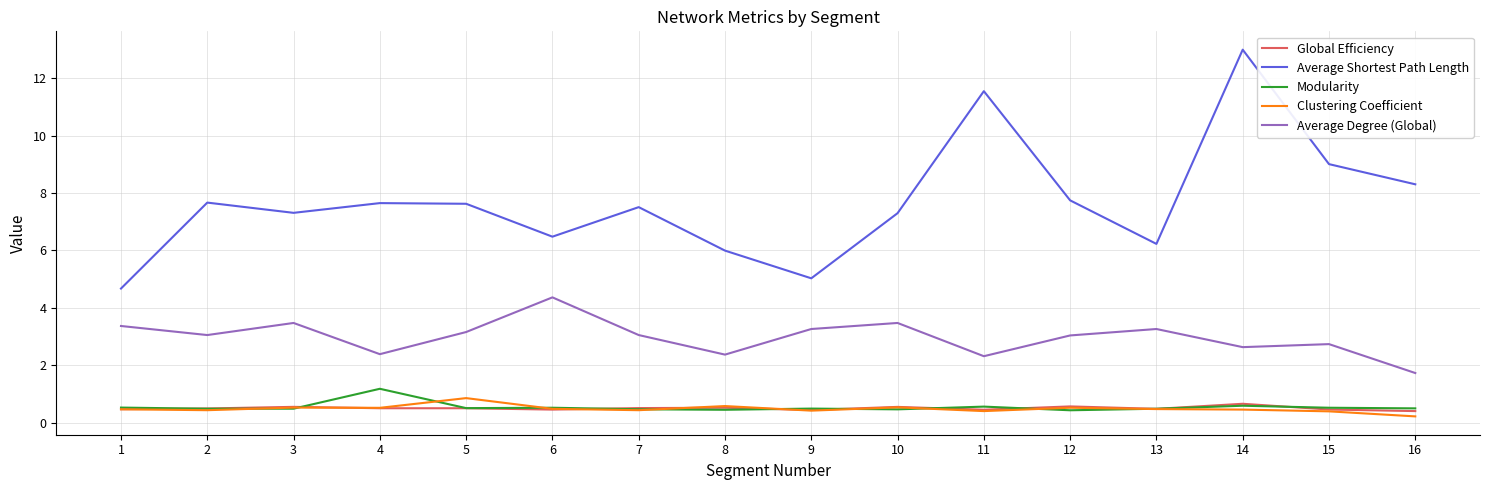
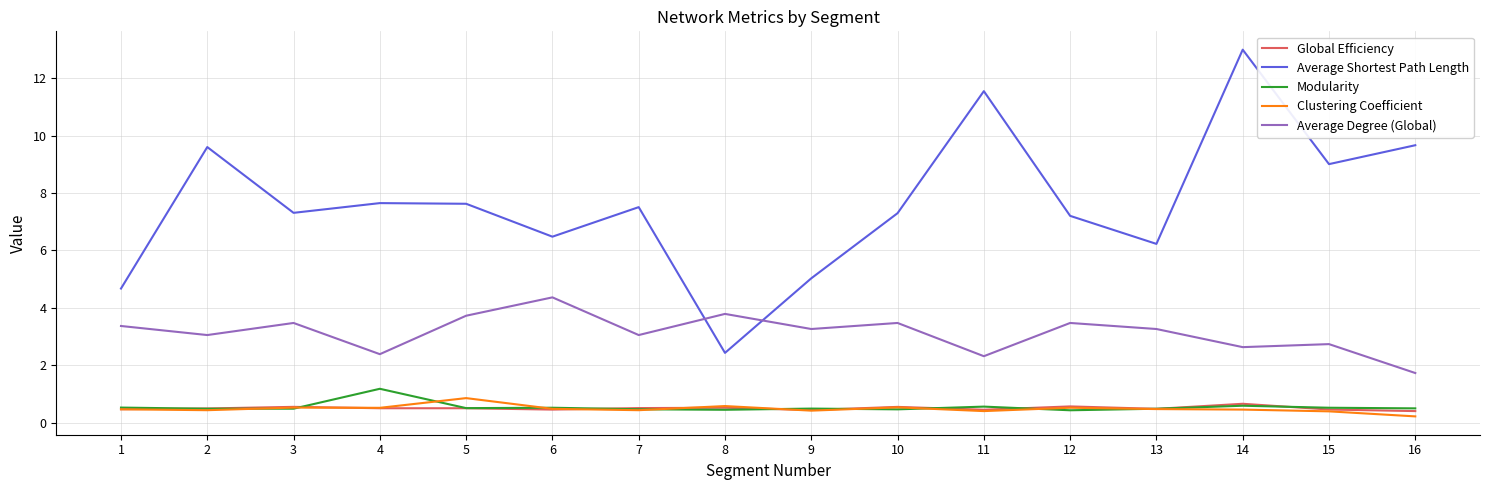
  {
    "Global Efficiency": {
      "16": 0.4
    },
    "Average Shortest Path Length": {
      "1": 4.7,
-     "2": 7.7,
+     "2": 9.6,
      "3": 7.3,
      "4": 7.6,
      "5": 7.6,
      "6": 6.5,
      "7": 7.5,
-     "8": 6.0,
+     "8": 2.4,
      "9": 5.0,
      "10": 7.3,
      "11": 11.5,
-     "12": 7.7,
+     "12": 7.2,
      "13": 6.2,
      "14": 13.0,
      "15": 9.0,
-     "16": 8.3
+     "16": 9.7
    },
    "Modularity": {
      "4": 1.2,
      "11": 0.6,
      "12": 0.4,
      "16": 0.5
    },
    "Clustering Coefficient": {
      "5": 0.9,
      "14": 0.5,
      "16": 0.2
    },
    "Average Degree (Global)": {
      "1": 3.4,
      "2": 3.1,
      "3": 3.5,
      "4": 2.4,
-     "5": 3.2,
+     "5": 3.7,
      "6": 4.4,
      "7": 3.1,
-     "8": 2.4,
+     "8": 3.8,
      "9": 3.3,
      "10": 3.5,
      "11": 2.3,
-     "12": 3.0,
+     "12": 3.5,
      "13": 3.3,
      "14": 2.6,
      "15": 2.7,
      "16": 1.7
    }
  }
